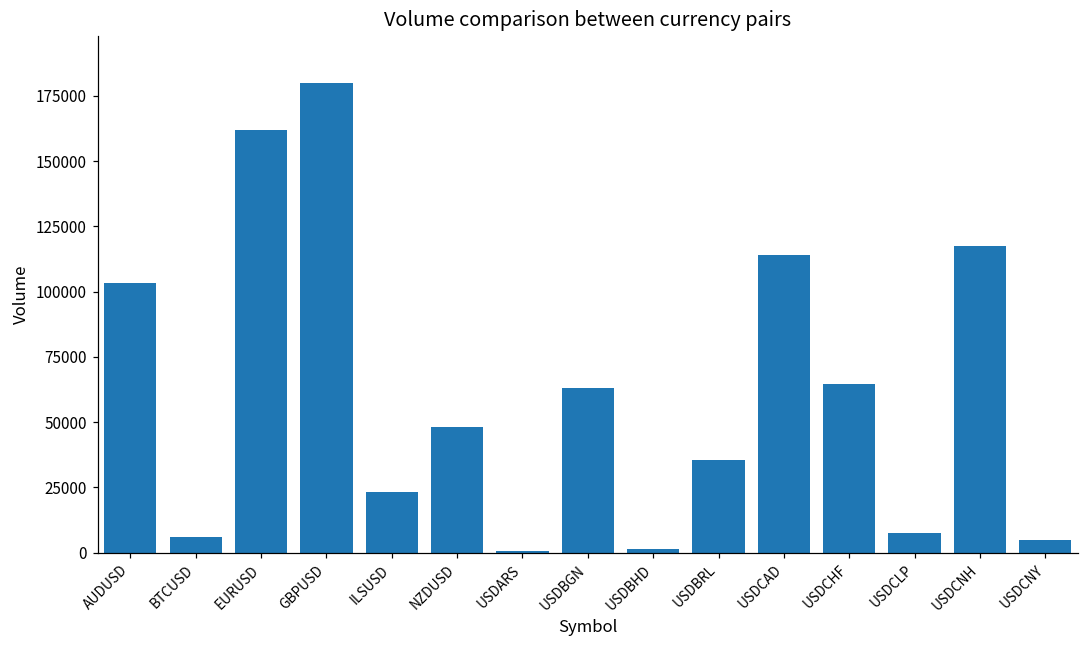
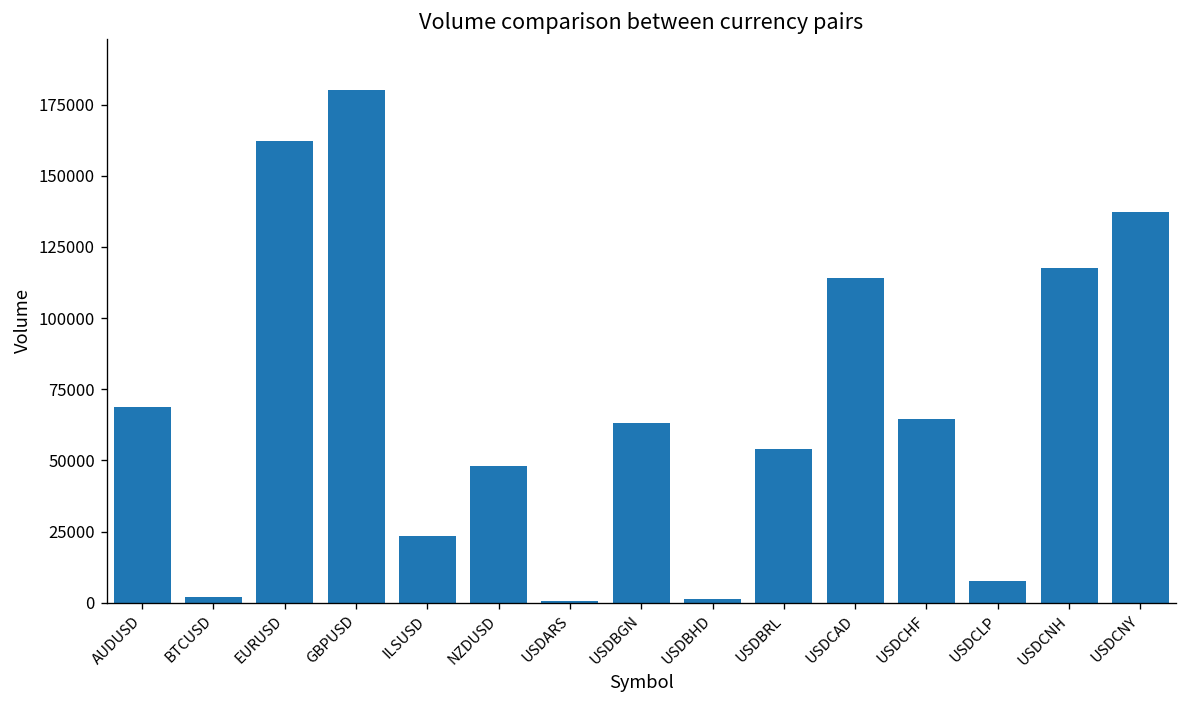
  {
-   "AUDUSD": 103000,
-   "BTCUSD": 6000,
+   "AUDUSD": 69000,
+   "BTCUSD": 2000,
    "EURUSD": 162000,
    "GBPUSD": 180000,
    "ILSUSD": 23000,
    "NZDUSD": 48000,
    "USDBGN": 63000,
    "USDBHD": 1000,
-   "USDBRL": 36000,
+   "USDBRL": 54000,
    "USDCAD": 114000,
    "USDCHF": 64000,
    "USDCLP": 7000,
    "USDCNH": 118000,
-   "USDCNY": 5000
+   "USDCNY": 137000
  }
